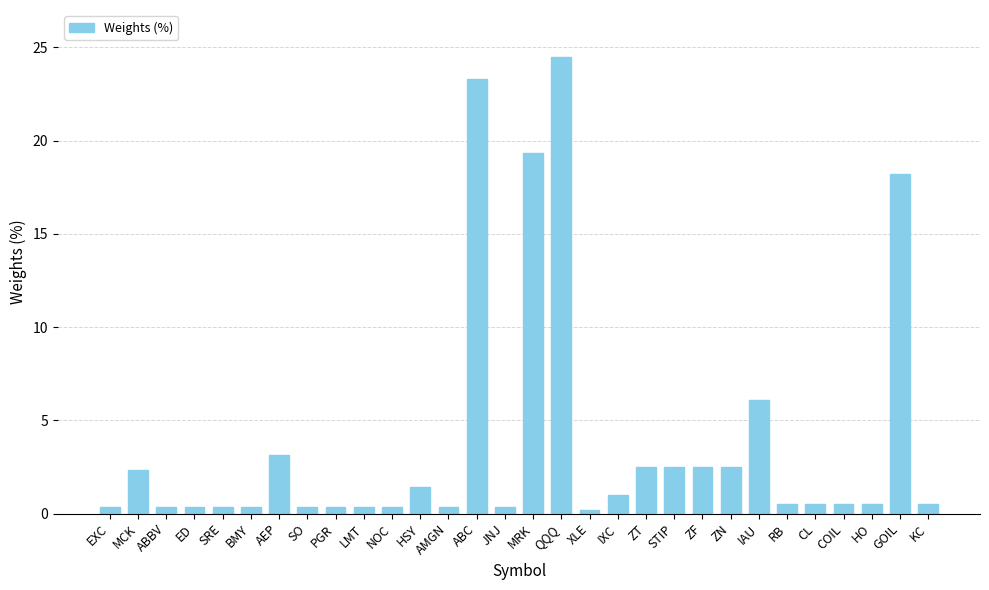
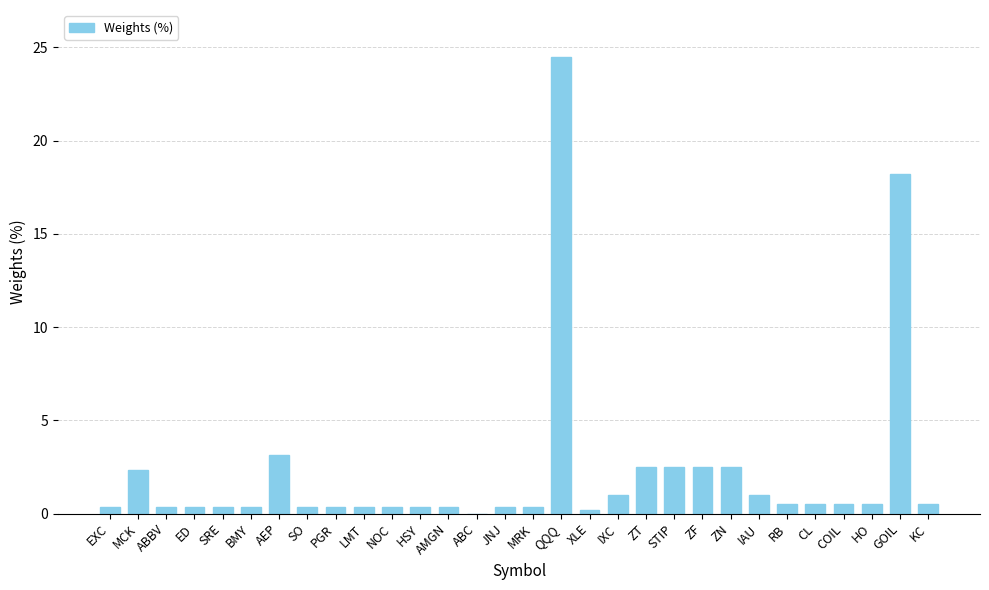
  {
    "EXC": 0.3,
    "MCK": 2.3,
    "ABBV": 0.3,
    "ED": 0.3,
    "SRE": 0.3,
    "BMY": 0.3,
    "AEP": 3.1,
    "SO": 0.3,
    "PGR": 0.3,
    "LMT": 0.3,
    "NOC": 0.3,
-   "HSY": 1.4,
+   "HSY": 0.3,
    "AMGN": 0.3,
-   "ABC": 23.3,
+   "ABC": 0.0,
    "JNJ": 0.3,
-   "MRK": 19.3,
+   "MRK": 0.3,
    "QQQ": 24.5,
    "XLE": 0.2,
    "IXC": 1.0,
    "ZT": 2.5,
    "STIP": 2.5,
    "ZF": 2.5,
    "ZN": 2.5,
-   "IAU": 6.1,
+   "IAU": 1.0,
    "RB": 0.5,
    "CL": 0.5,
    "COIL": 0.5,
    "HO": 0.5,
    "GOIL": 18.2,
    "KC": 0.5
  }
